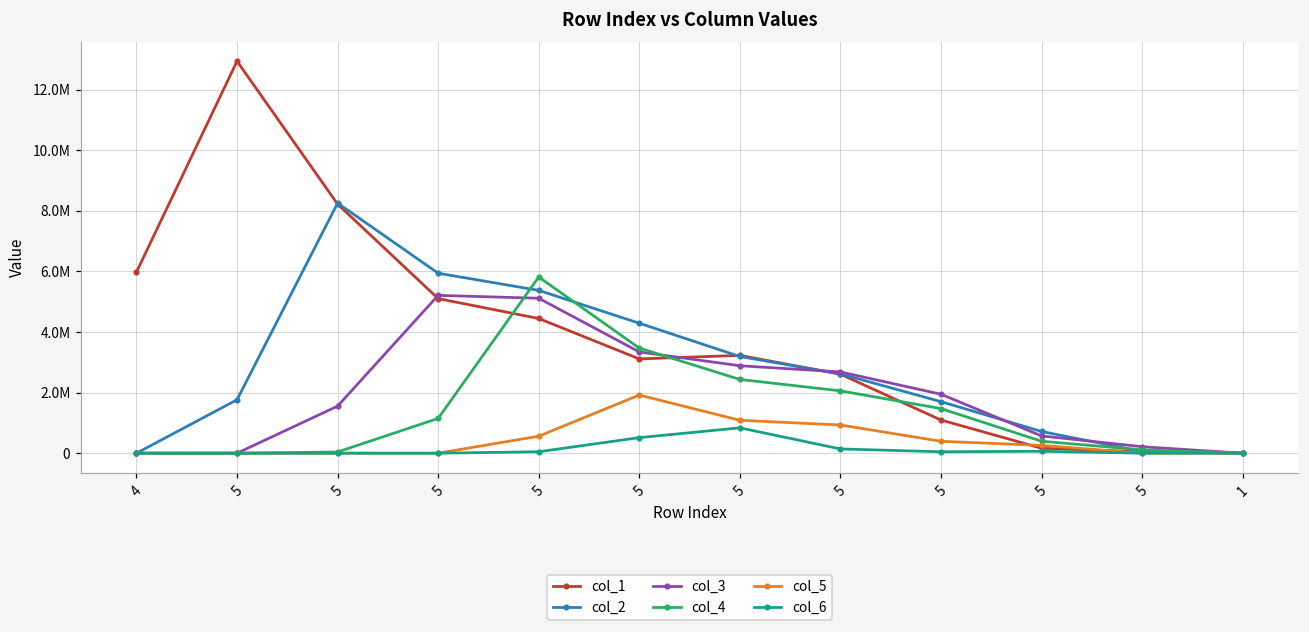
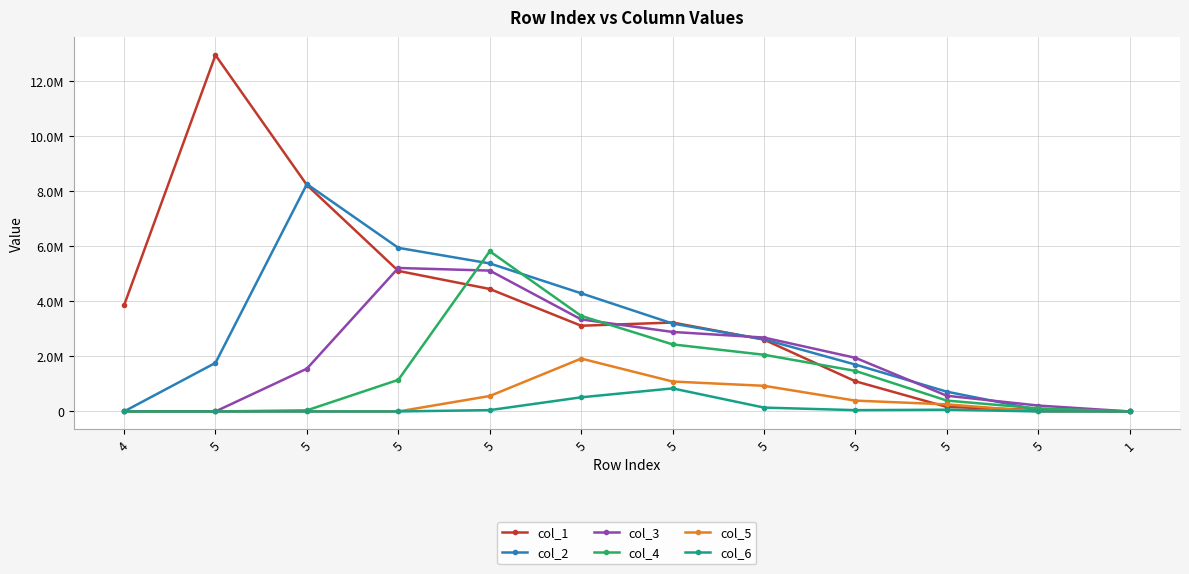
  {
    "col_1": {
-     "4": 6000000
+     "4": 3900000
    }
  }
